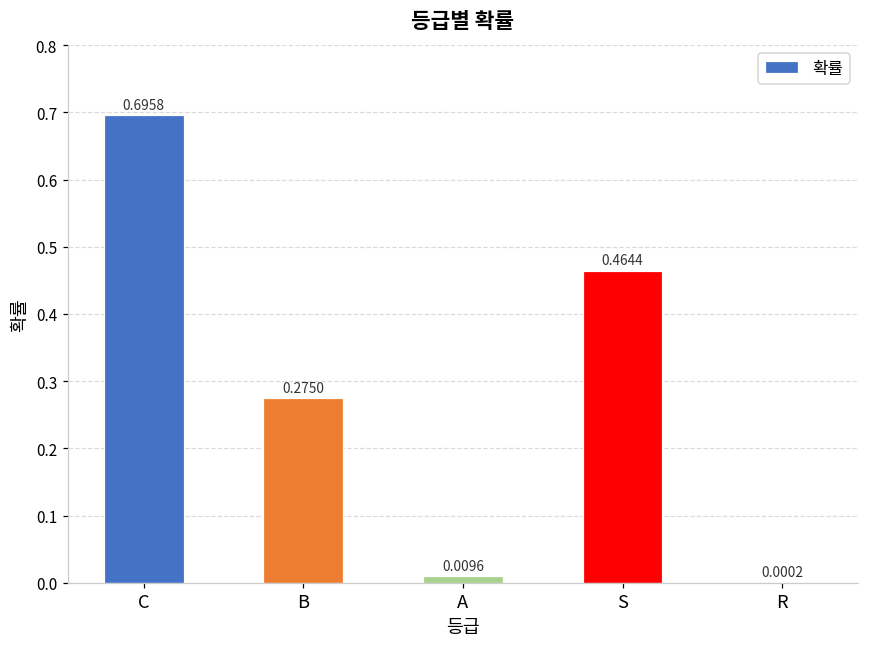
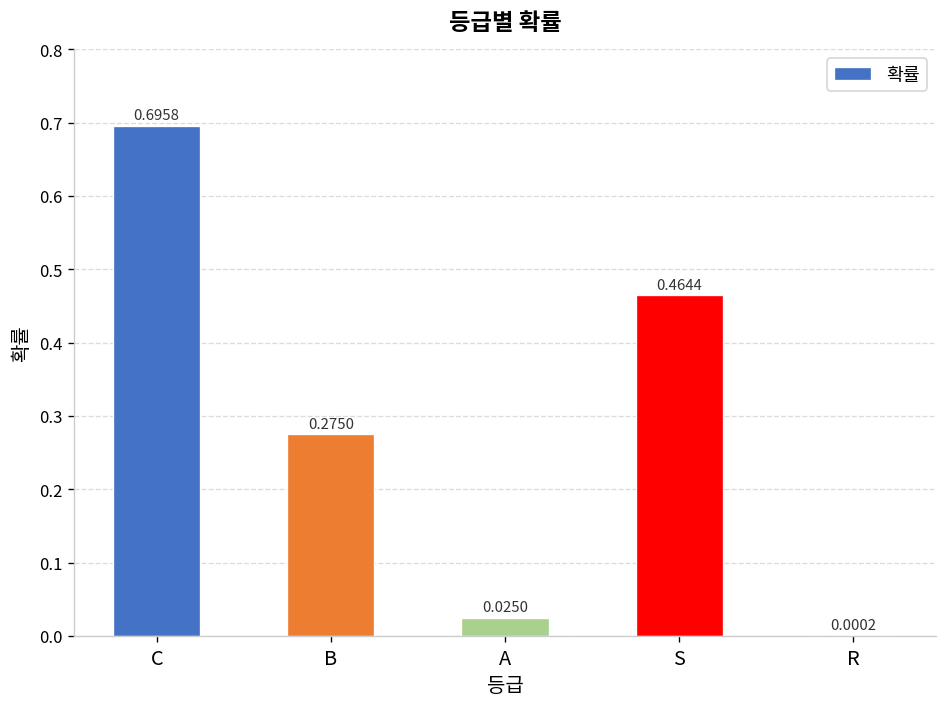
  {
    "C": 0.6958,
    "B": 0.2750,
-   "A": 0.0096,
+   "A": 0.0250,
    "S": 0.4644,
    "R": 0.0002
  }
